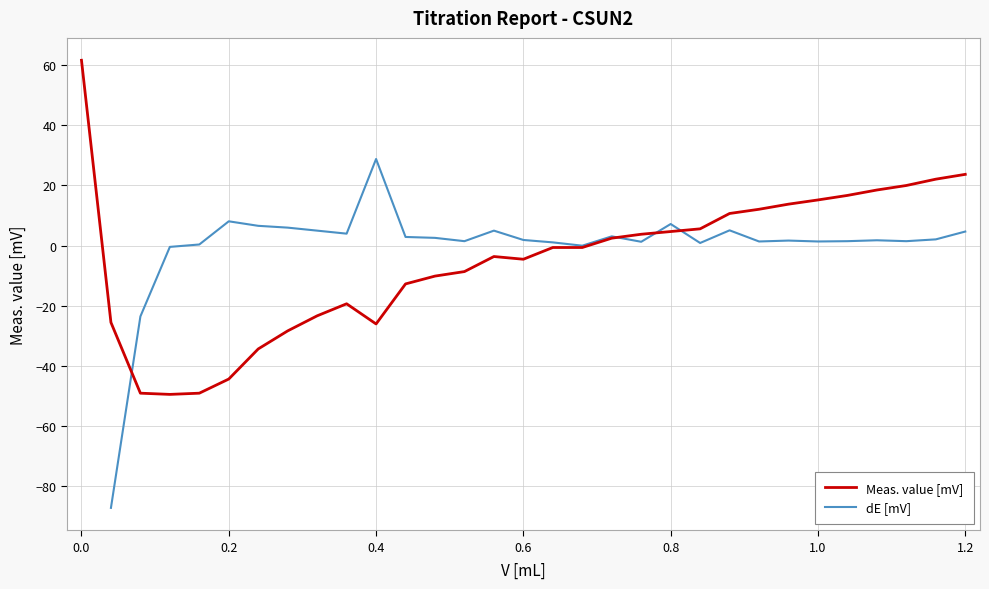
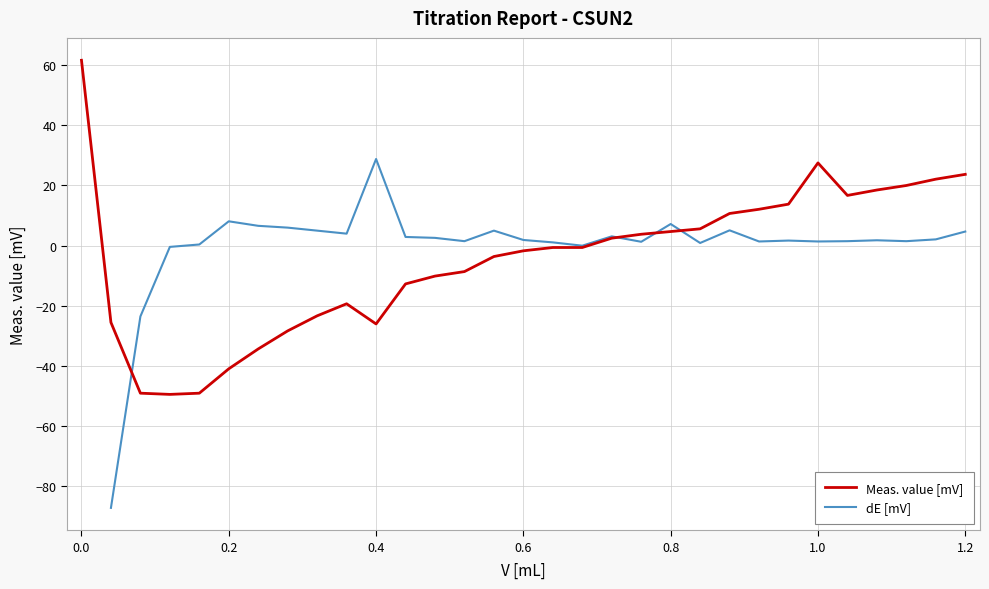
  {
    "Meas. value [mV]": {
      "0.0": 62,
-     "0.2": -44,
+     "0.2": -41,
      "0.4": -26,
-     "0.6": -5,
+     "0.6": -2,
      "0.8": 5,
-     "1.0": 15,
+     "1.0": 28,
      "1.2": 24
    },
    "dE [mV]": {
      "0.2": 8,
      "0.4": 29,
      "0.6": 2,
      "0.8": 7,
      "1.0": 1,
      "1.2": 5
    }
  }
